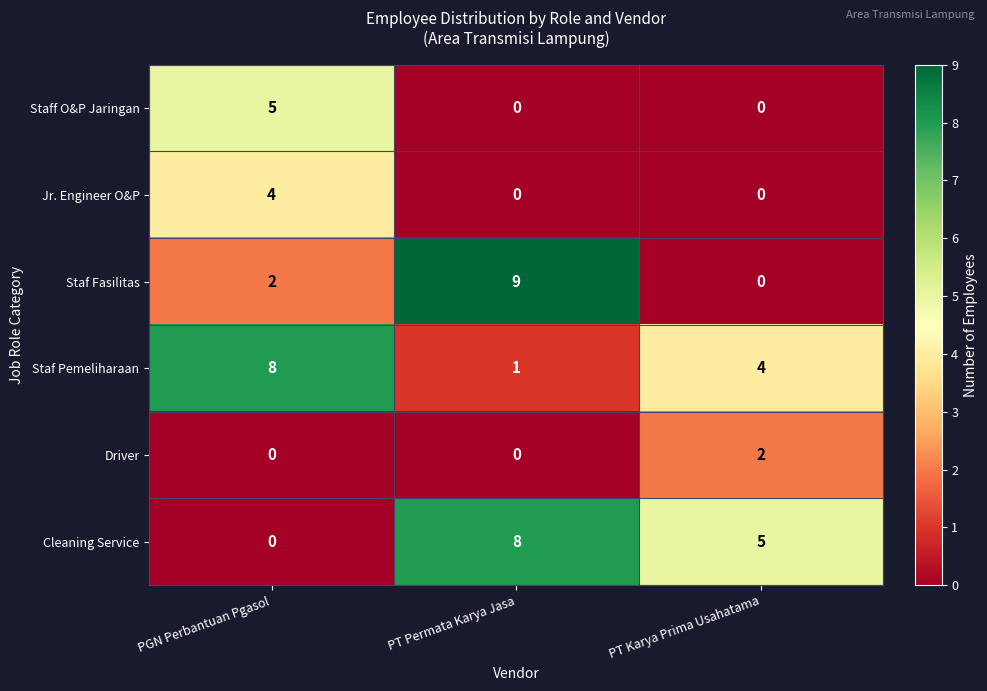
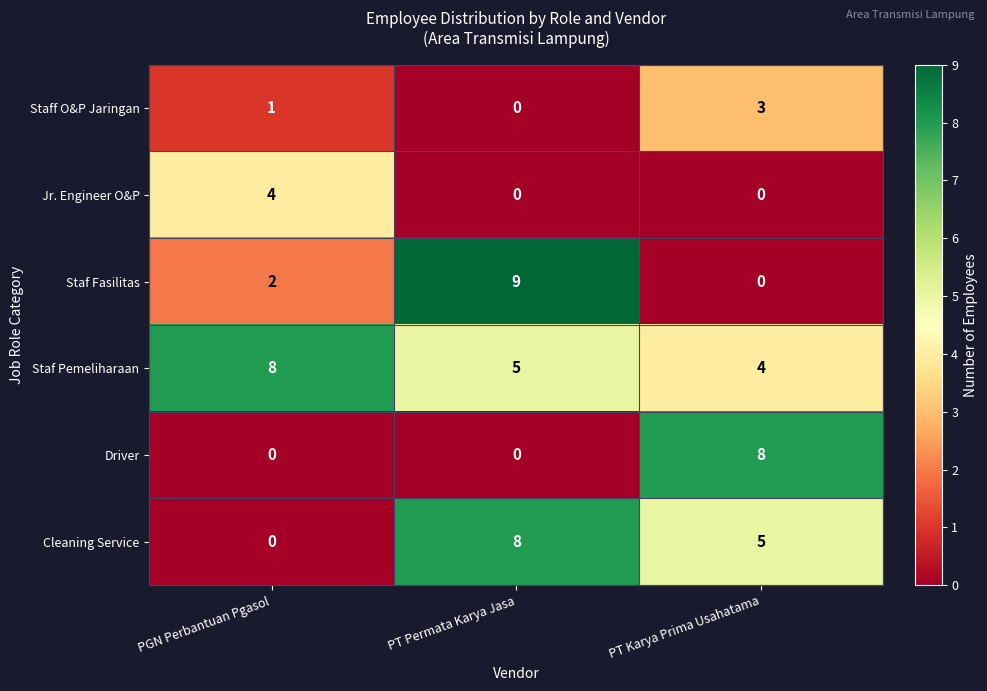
  {
    "Staff O&P Jaringan": {
-     "PGN Perbantuan Pgasol": 5,
+     "PGN Perbantuan Pgasol": 1,
      "PT Permata Karya Jasa": 0,
-     "PT Karya Prima Usahatama": 0
+     "PT Karya Prima Usahatama": 3
    },
    "Jr. Engineer O&P": {
      "PGN Perbantuan Pgasol": 4,
      "PT Permata Karya Jasa": 0,
      "PT Karya Prima Usahatama": 0
    },
    "Staf Fasilitas": {
      "PGN Perbantuan Pgasol": 2,
      "PT Permata Karya Jasa": 9,
      "PT Karya Prima Usahatama": 0
    },
    "Staf Pemeliharaan": {
      "PGN Perbantuan Pgasol": 8,
-     "PT Permata Karya Jasa": 1,
+     "PT Permata Karya Jasa": 5,
      "PT Karya Prima Usahatama": 4
    },
    "Driver": {
      "PGN Perbantuan Pgasol": 0,
      "PT Permata Karya Jasa": 0,
-     "PT Karya Prima Usahatama": 2
+     "PT Karya Prima Usahatama": 8
    },
    "Cleaning Service": {
      "PGN Perbantuan Pgasol": 0,
      "PT Permata Karya Jasa": 8,
      "PT Karya Prima Usahatama": 5
    }
  }
